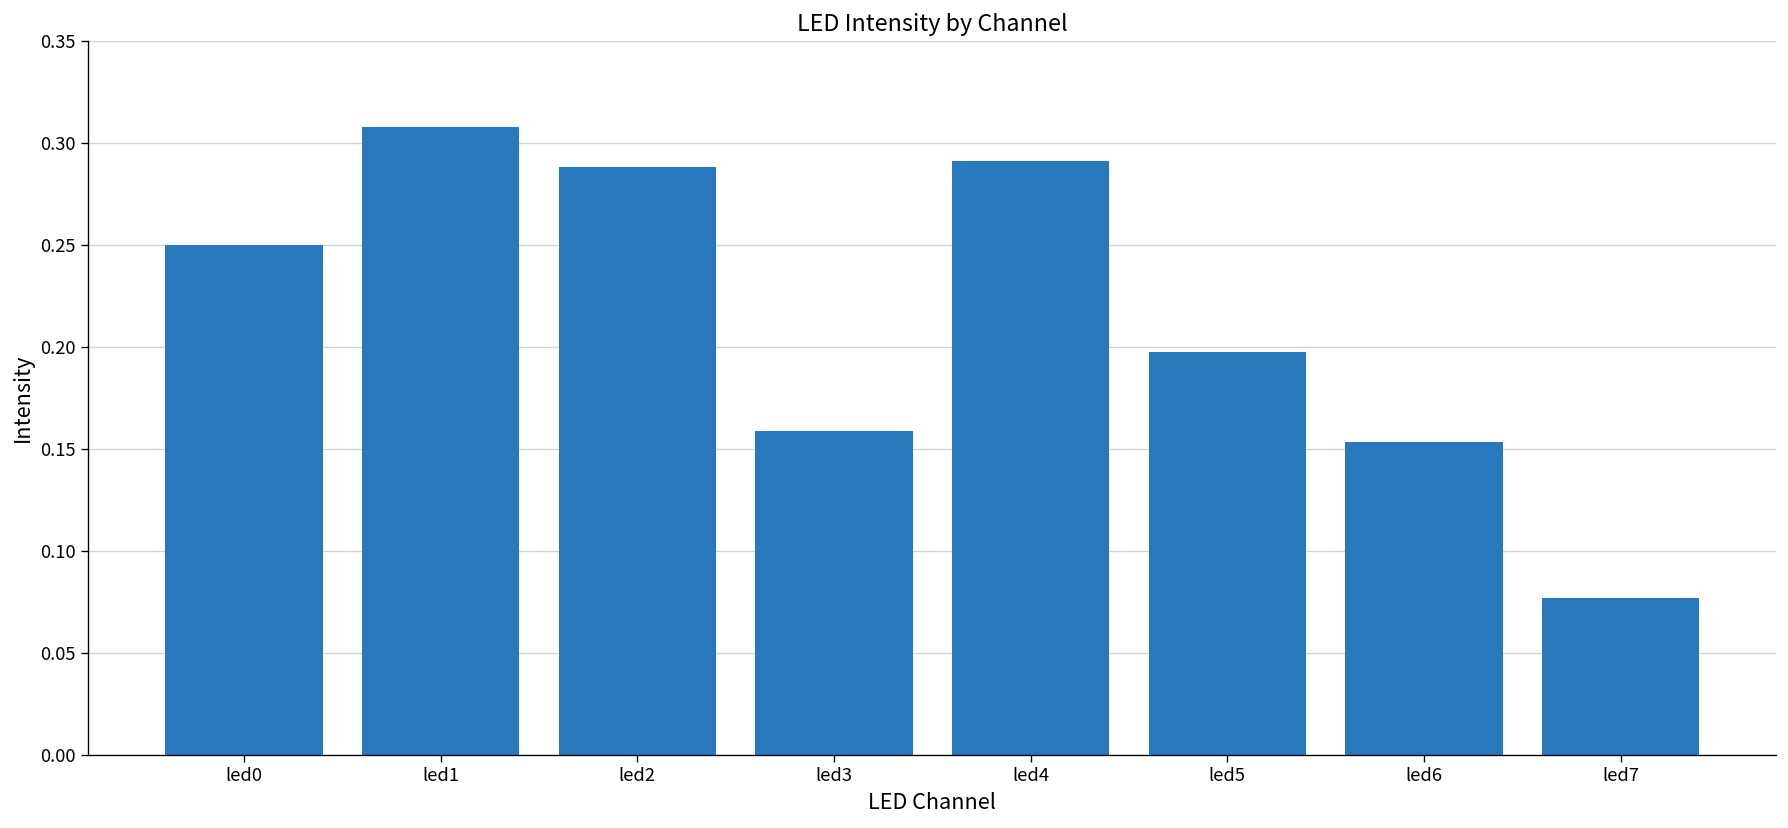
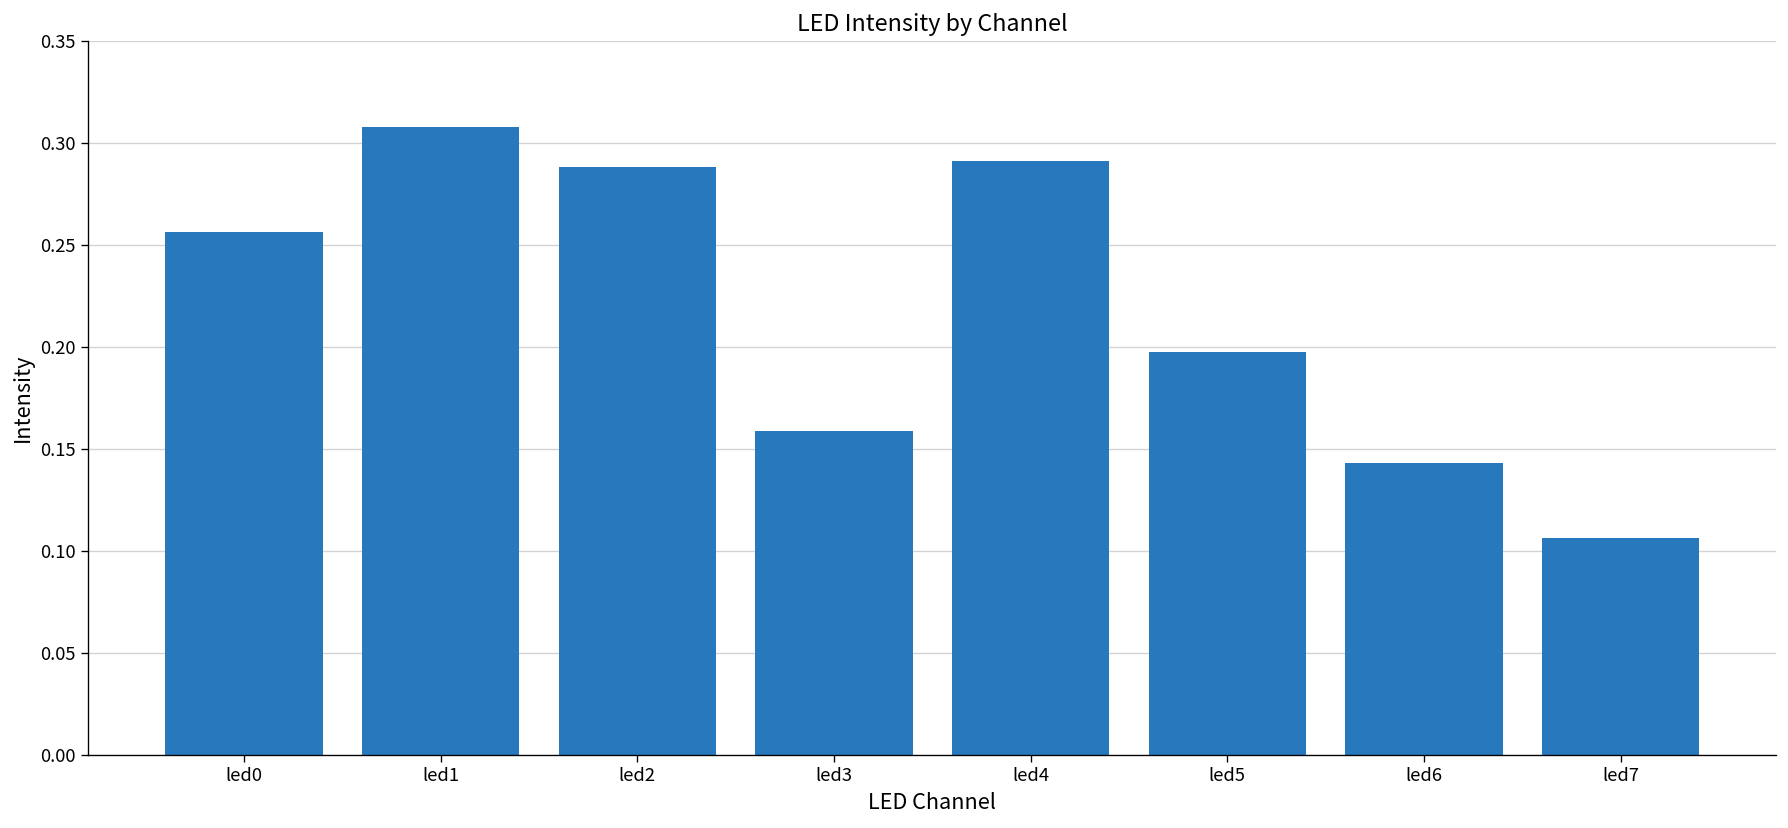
  {
-   "led0": 0.250,
+   "led0": 0.256,
    "led1": 0.308,
    "led2": 0.288,
    "led3": 0.159,
    "led4": 0.291,
    "led5": 0.197,
-   "led6": 0.154,
-   "led7": 0.077
+   "led6": 0.143,
+   "led7": 0.106
  }
